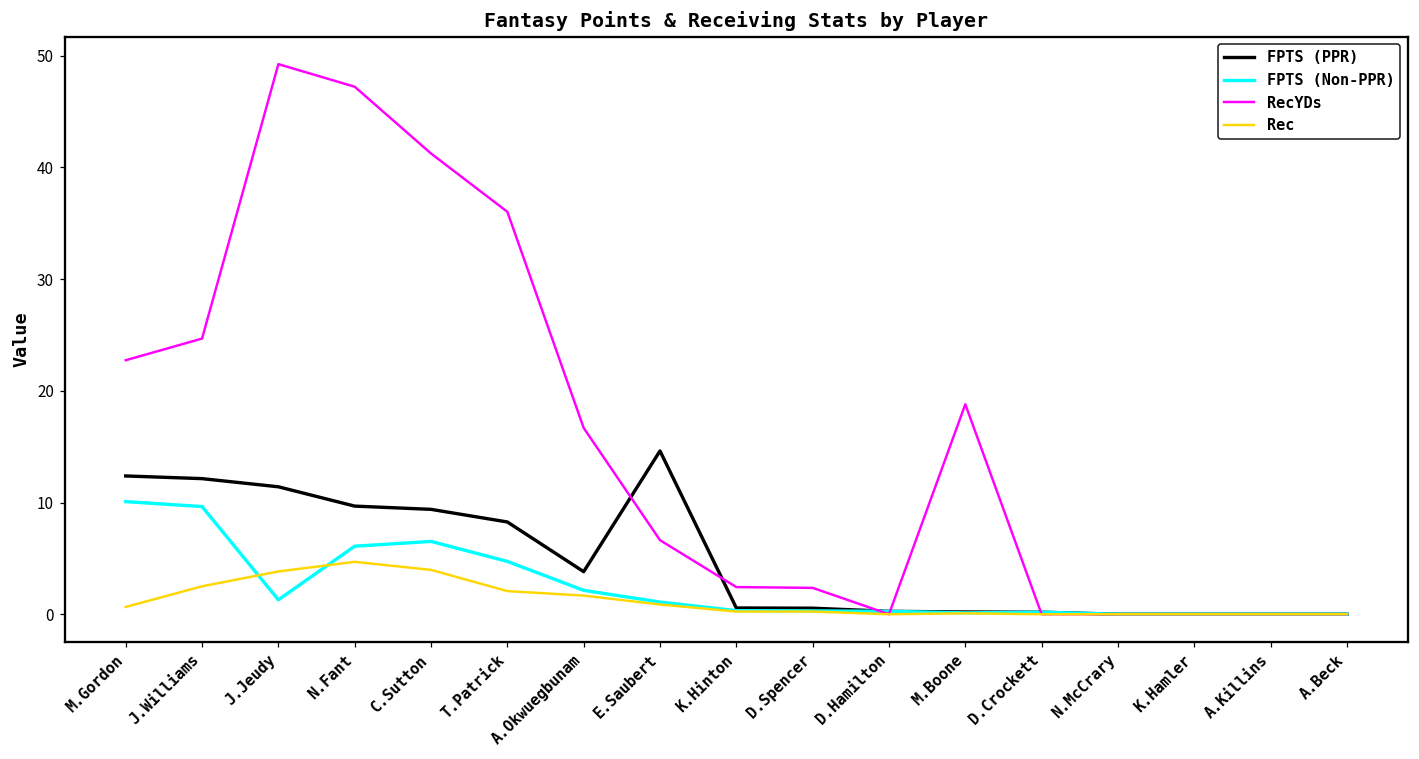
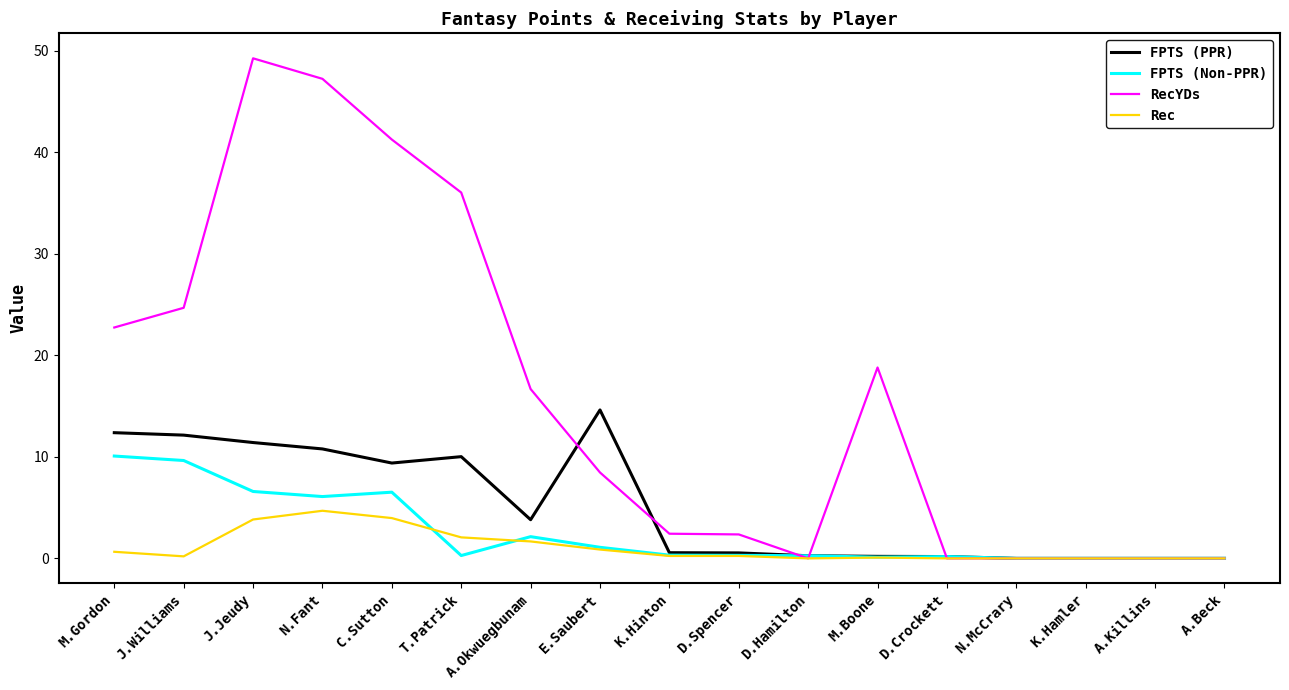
  {
    "FPTS (PPR)": {
      "M.Gordon": 12.4,
      "J.Williams": 12.1,
      "J.Jeudy": 11.4,
-     "N.Fant": 9.7,
+     "N.Fant": 10.8,
      "C.Sutton": 9.4,
-     "T.Patrick": 8.3,
+     "T.Patrick": 10.0,
      "A.Okwuegbunam": 3.8,
      "E.Saubert": 14.6
    },
    "FPTS (Non-PPR)": {
      "M.Gordon": 10.1,
      "J.Williams": 9.6,
-     "J.Jeudy": 1.3,
+     "J.Jeudy": 6.6,
      "N.Fant": 6.1,
      "C.Sutton": 6.5,
-     "T.Patrick": 4.7,
+     "T.Patrick": 0.3,
      "A.Okwuegbunam": 2.1
    },
    "RecYDs": {
      "M.Gordon": 22.7,
      "J.Williams": 24.7,
      "J.Jeudy": 49.3,
      "N.Fant": 47.2,
      "C.Sutton": 41.3,
      "T.Patrick": 36.0,
      "A.Okwuegbunam": 16.7,
-     "E.Saubert": 6.6,
+     "E.Saubert": 8.5,
      "K.Hinton": 2.4,
      "D.Spencer": 2.4,
      "M.Boone": 18.8
    },
    "Rec": {
      "M.Gordon": 0.7,
-     "J.Williams": 2.5,
+     "J.Williams": 0.2,
      "J.Jeudy": 3.8,
      "N.Fant": 4.7,
      "C.Sutton": 4.0,
      "T.Patrick": 2.1,
      "A.Okwuegbunam": 1.7
    }
  }
